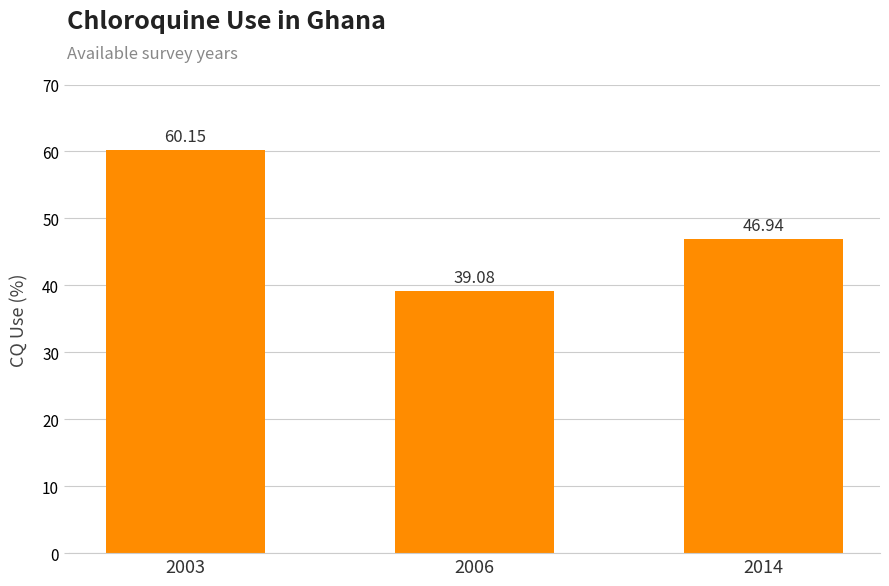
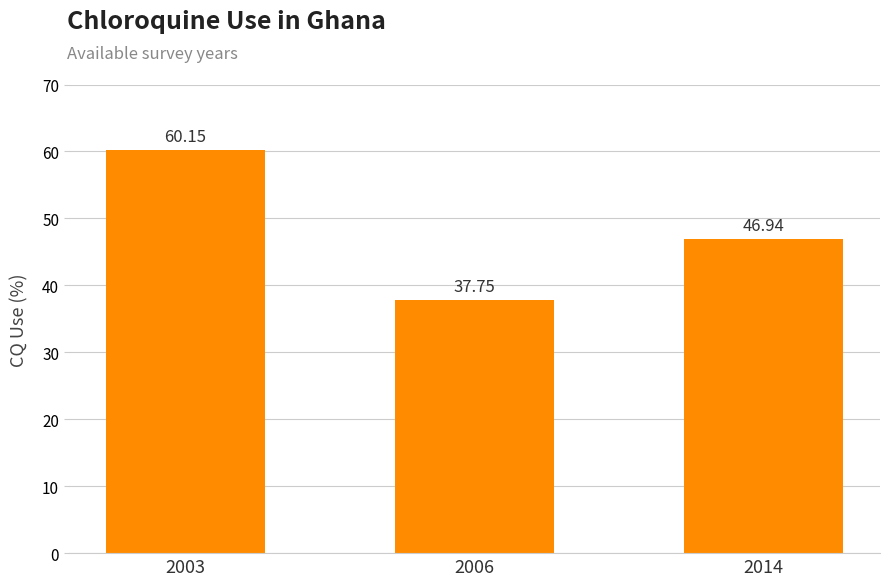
  {
    "2003": 60.15,
-   "2006": 39.08,
+   "2006": 37.75,
    "2014": 46.94
  }
